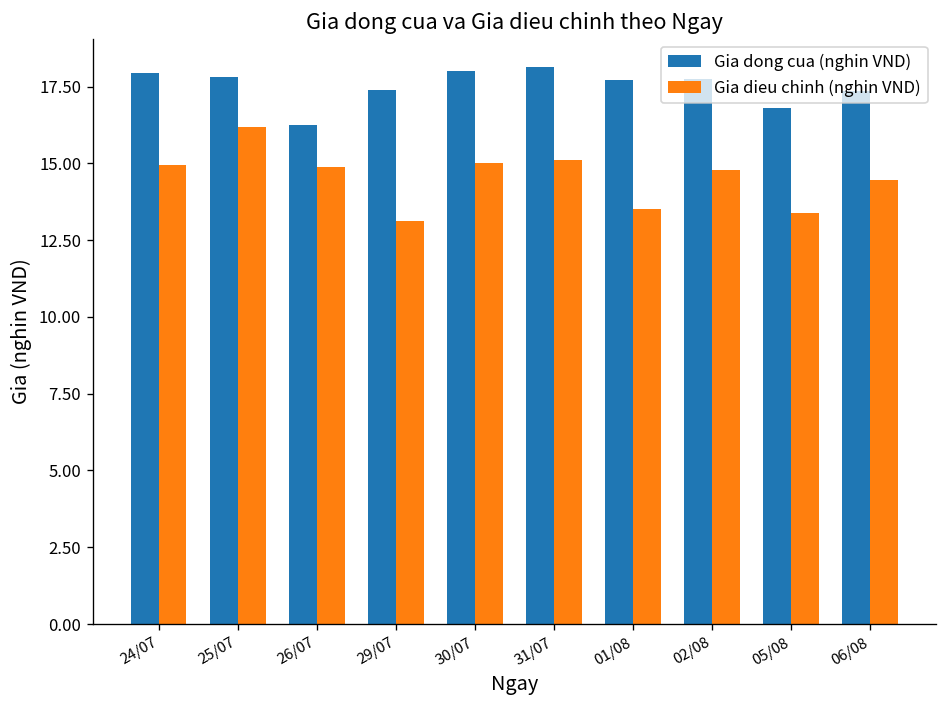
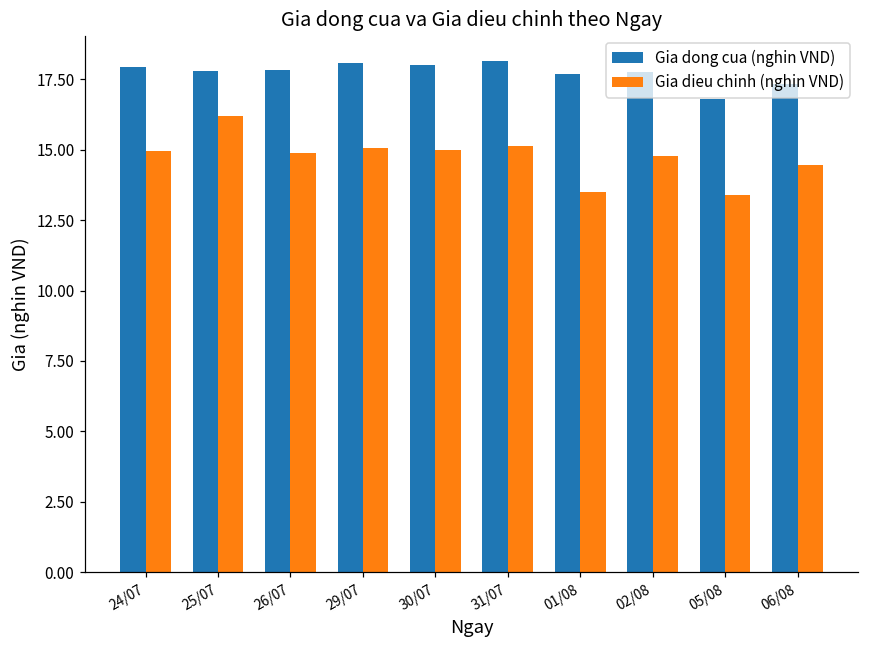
  {
    "Gia dong cua (nghin VND)": {
      "24/07": 18.0,
      "25/07": 17.8,
-     "26/07": 16.3,
-     "29/07": 17.4,
+     "26/07": 17.9,
+     "29/07": 18.1,
      "30/07": 18.0,
      "31/07": 18.2,
      "01/08": 17.7,
      "05/08": 16.8
    },
    "Gia dieu chinh (nghin VND)": {
      "24/07": 15.0,
      "25/07": 16.2,
      "26/07": 14.9,
-     "29/07": 13.1,
+     "29/07": 15.1,
      "30/07": 15.0,
      "31/07": 15.1,
      "01/08": 13.5,
      "02/08": 14.8,
      "05/08": 13.4,
      "06/08": 14.5
    }
  }
